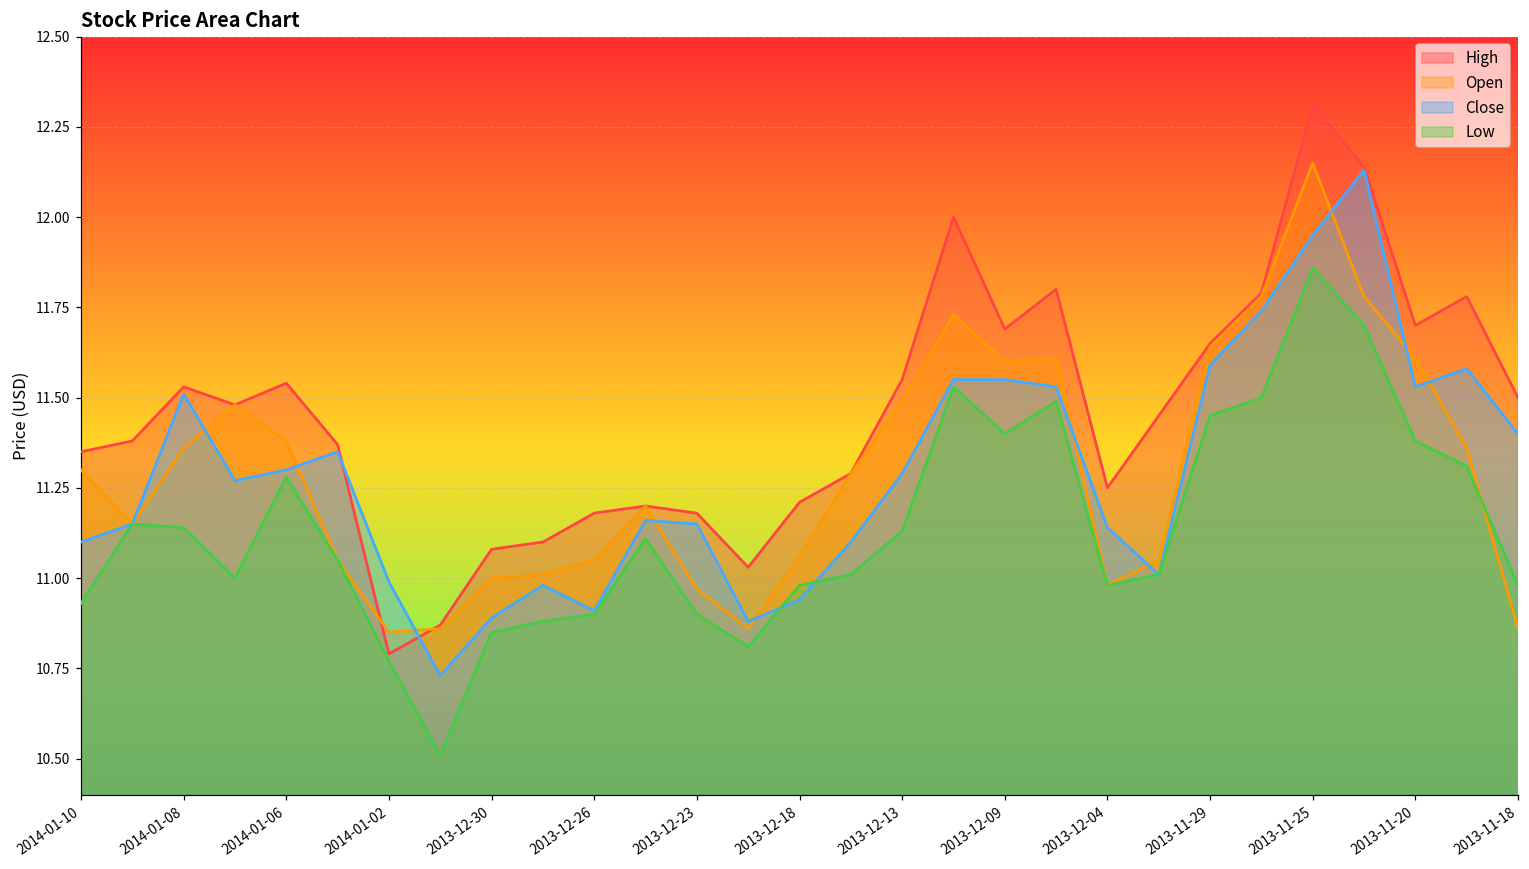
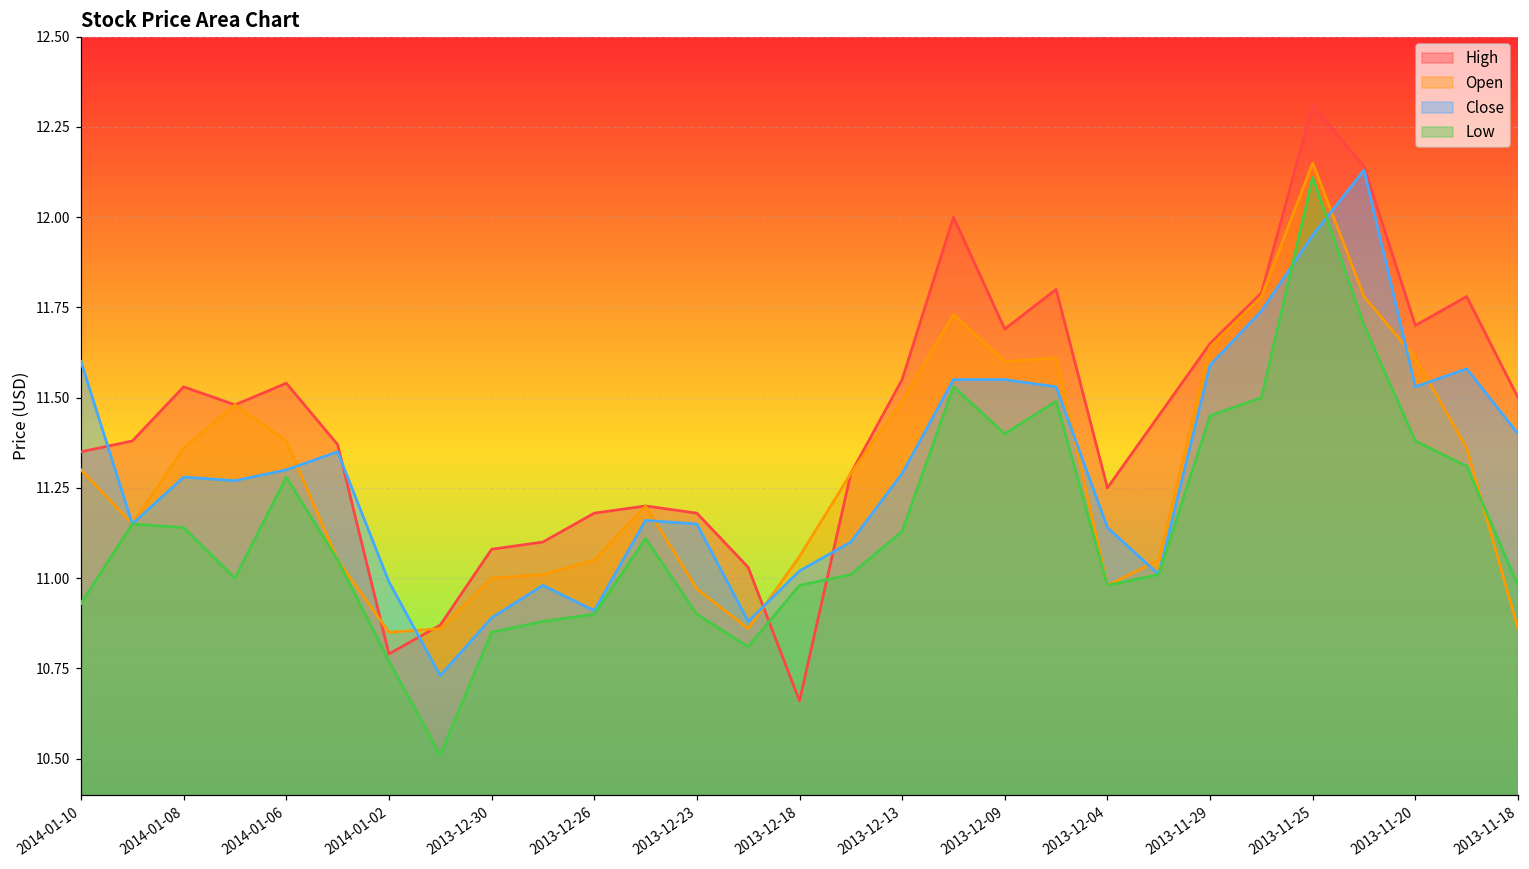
  {
    "High": {
      "2014-01-10": 11.35,
      "2014-01-08": 11.53,
      "2014-01-06": 11.54,
      "2014-01-02": 10.79,
      "2013-12-30": 11.08,
      "2013-12-26": 11.18,
      "2013-12-23": 11.18,
-     "2013-12-18": 11.21,
+     "2013-12-18": 10.66,
      "2013-12-13": 11.55,
      "2013-12-09": 11.69,
      "2013-12-04": 11.25,
      "2013-11-29": 11.65,
      "2013-11-25": 12.31,
      "2013-11-20": 11.70,
      "2013-11-18": 11.50
    },
    "Open": {
      "2014-01-10": 11.30,
      "2014-01-08": 11.36,
      "2014-01-06": 11.38,
      "2014-01-02": 10.85,
      "2013-12-30": 11.00,
      "2013-12-26": 11.05,
      "2013-12-23": 10.97,
      "2013-12-18": 11.06,
      "2013-12-13": 11.49,
      "2013-12-09": 11.60,
      "2013-11-29": 11.64,
      "2013-11-25": 12.15,
      "2013-11-20": 11.61,
      "2013-11-18": 10.86
    },
    "Close": {
-     "2014-01-10": 11.1,
-     "2014-01-08": 11.51,
+     "2014-01-10": 11.6,
+     "2014-01-08": 11.28,
      "2014-01-06": 11.30,
      "2014-01-02": 10.99,
      "2013-12-30": 10.89,
      "2013-12-26": 10.91,
      "2013-12-23": 11.15,
-     "2013-12-18": 10.94,
+     "2013-12-18": 11.02,
      "2013-12-13": 11.29,
      "2013-12-09": 11.55,
      "2013-12-04": 11.14,
      "2013-11-29": 11.59,
      "2013-11-25": 11.95,
      "2013-11-20": 11.53,
      "2013-11-18": 11.40
    },
    "Low": {
      "2014-01-10": 10.93,
      "2014-01-08": 11.14,
      "2014-01-06": 11.28,
      "2014-01-02": 10.77,
      "2013-12-30": 10.85,
      "2013-12-26": 10.90,
      "2013-12-23": 10.90,
      "2013-12-18": 10.98,
      "2013-12-13": 11.13,
      "2013-12-09": 11.40,
      "2013-11-29": 11.45,
-     "2013-11-25": 11.86,
+     "2013-11-25": 12.11,
      "2013-11-20": 11.38,
      "2013-11-18": 10.98
    }
  }
